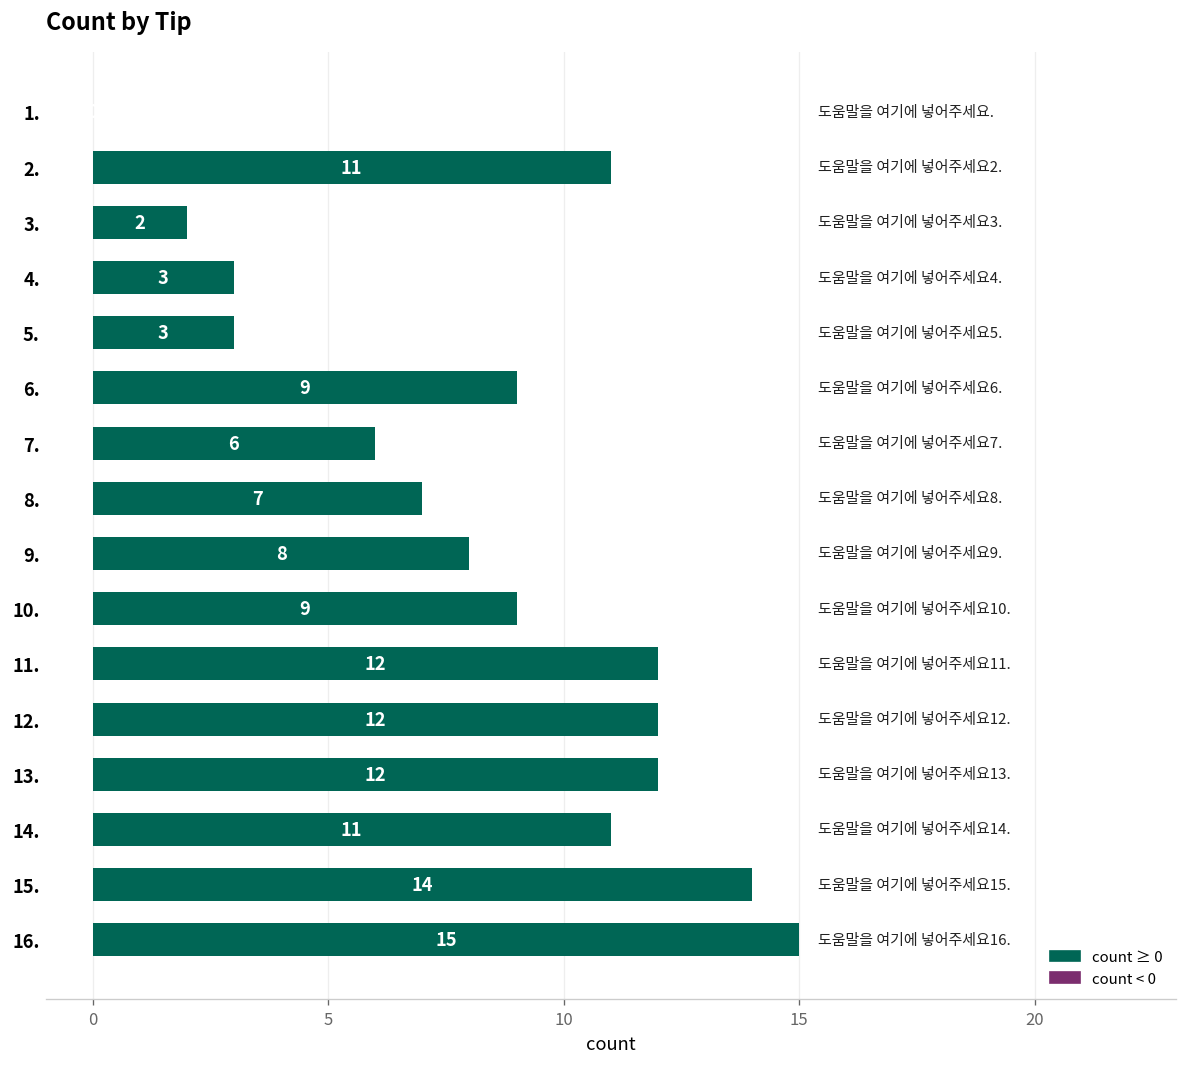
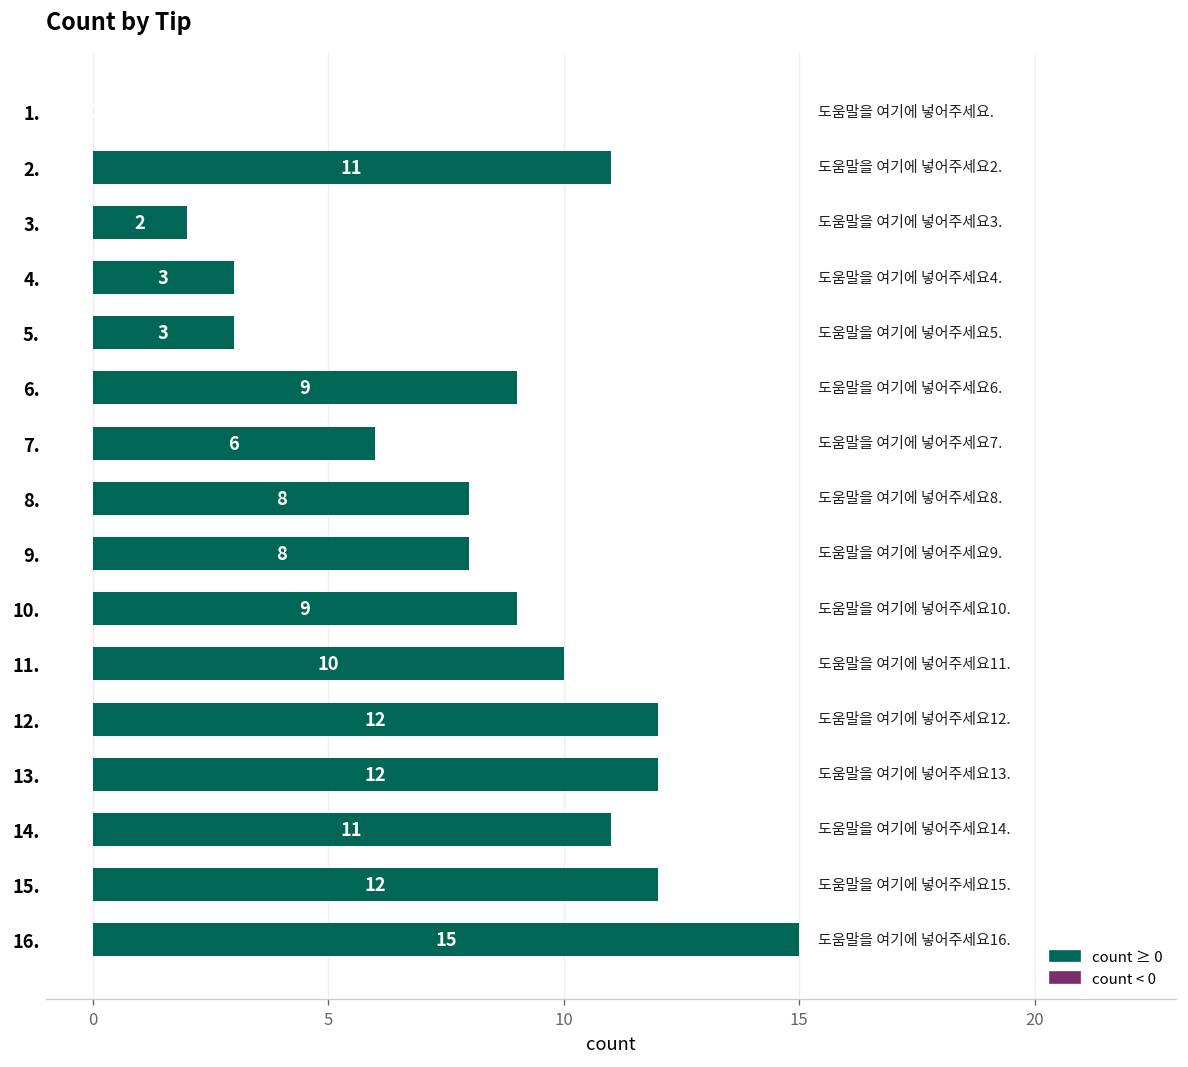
  {
    "2.": 11,
    "3.": 2,
    "4.": 3,
    "5.": 3,
    "6.": 9,
    "7.": 6,
-   "8.": 7,
+   "8.": 8,
    "9.": 8,
    "10.": 9,
-   "11.": 12,
+   "11.": 10,
    "12.": 12,
    "13.": 12,
    "14.": 11,
-   "15.": 14,
+   "15.": 12,
    "16.": 15
  }
